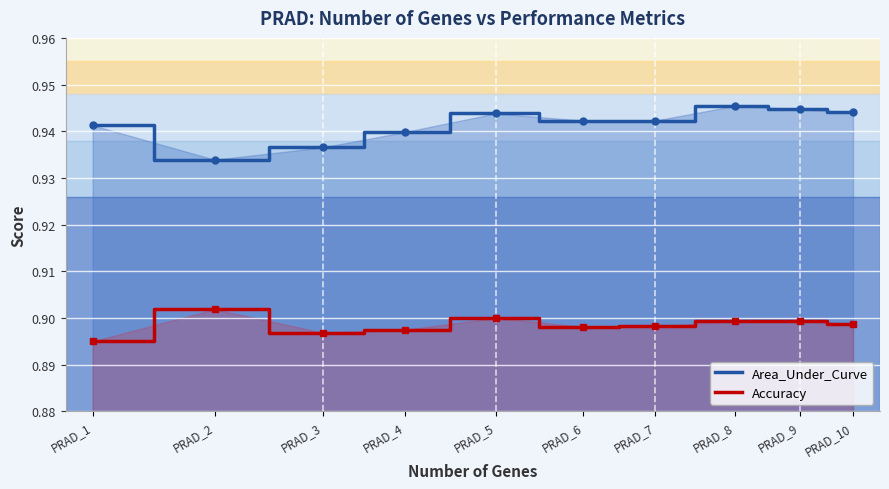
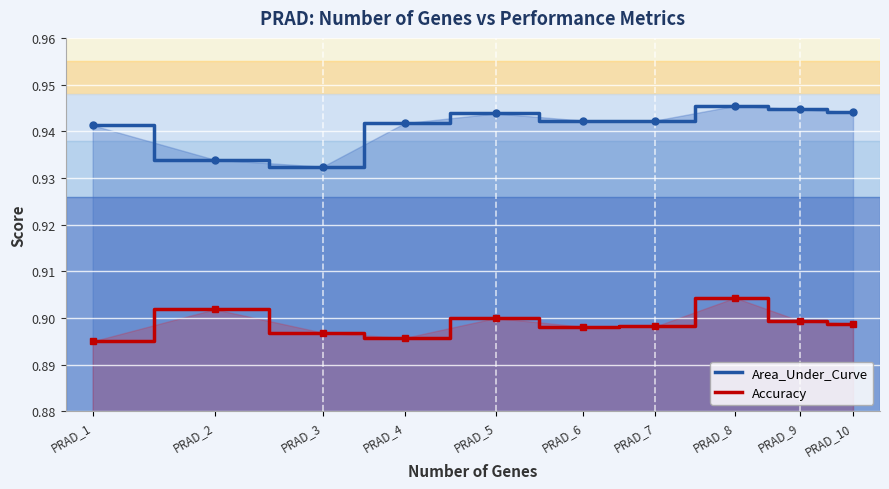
  {
    "Area_Under_Curve": {
      "PRAD_1": 0.941,
      "PRAD_2": 0.934,
-     "PRAD_3": 0.937,
-     "PRAD_4": 0.940,
+     "PRAD_3": 0.932,
+     "PRAD_4": 0.942,
      "PRAD_5": 0.944,
      "PRAD_6": 0.942,
      "PRAD_7": 0.942,
      "PRAD_8": 0.945,
      "PRAD_9": 0.945,
      "PRAD_10": 0.944
    },
    "Accuracy": {
      "PRAD_1": 0.895,
      "PRAD_2": 0.902,
      "PRAD_3": 0.897,
-     "PRAD_4": 0.897,
+     "PRAD_4": 0.896,
      "PRAD_5": 0.900,
      "PRAD_6": 0.898,
      "PRAD_7": 0.898,
-     "PRAD_8": 0.899,
+     "PRAD_8": 0.904,
      "PRAD_9": 0.899,
      "PRAD_10": 0.899
    }
  }
